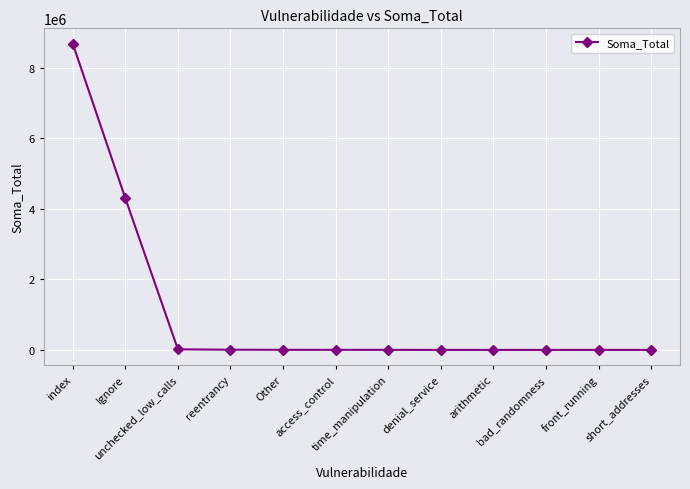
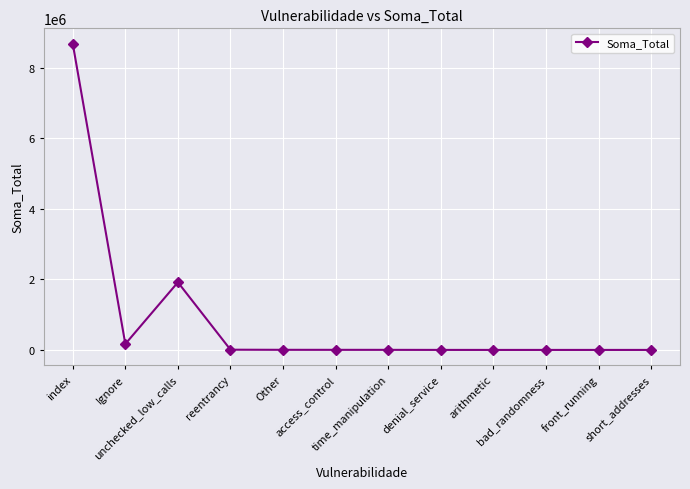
  {
    "index": 8700000,
-   "Ignore": 4300000,
-   "unchecked_low_calls": 0,
+   "Ignore": 200000,
+   "unchecked_low_calls": 1900000,
    "reentrancy": 0,
    "Other": 0,
    "access_control": 0,
    "time_manipulation": 0,
    "denial_service": 0,
    "arithmetic": 0,
    "bad_randomness": 0,
    "front_running": 0,
    "short_addresses": 0
  }
